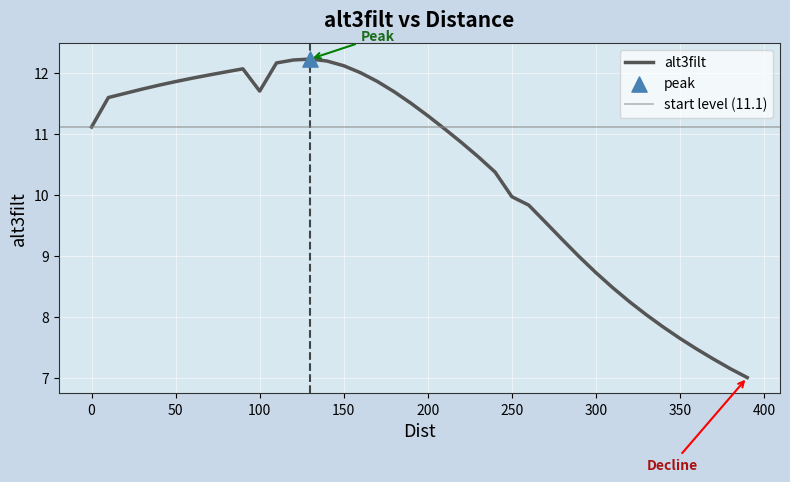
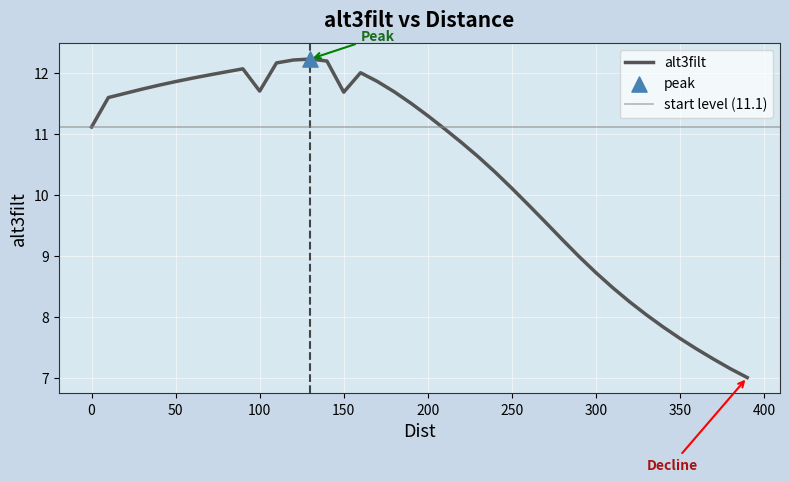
  {
    "alt3filt": {
      "0": 11.1,
      "50": 11.9,
      "100": 11.7,
-     "150": 12.1,
+     "150": 11.7,
      "200": 11.3,
-     "250": 10.0,
+     "250": 10.1,
      "300": 8.7,
      "350": 7.6
    }
  }
